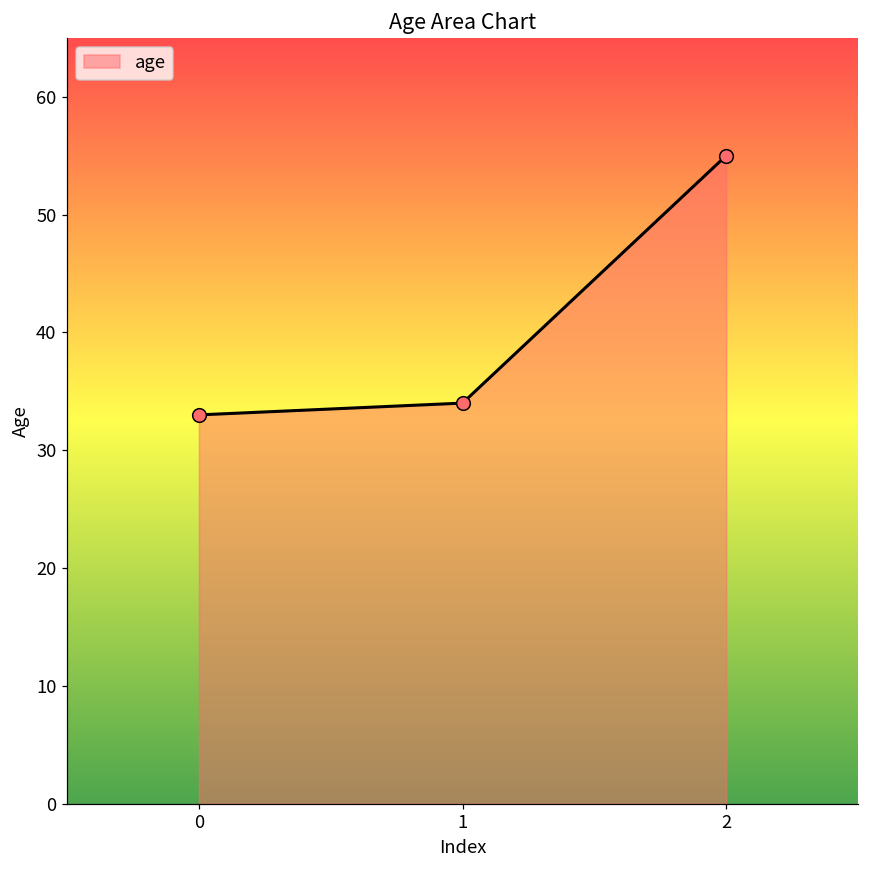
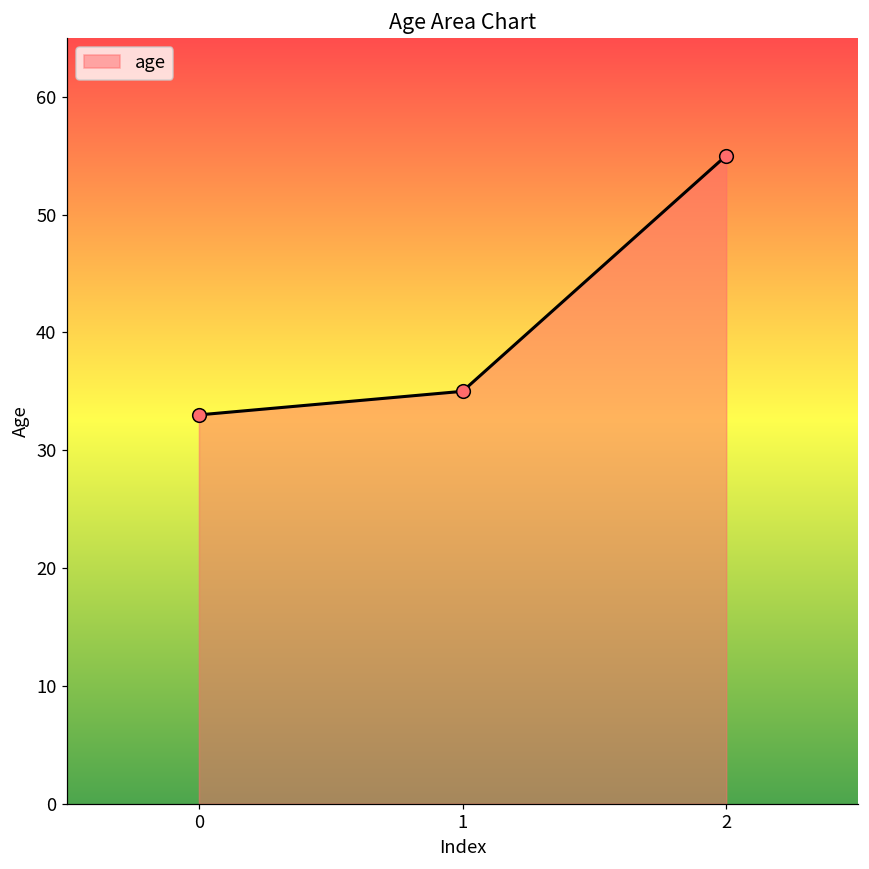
  {
    "0": 33,
-   "1": 34,
+   "1": 35,
    "2": 55
  }
